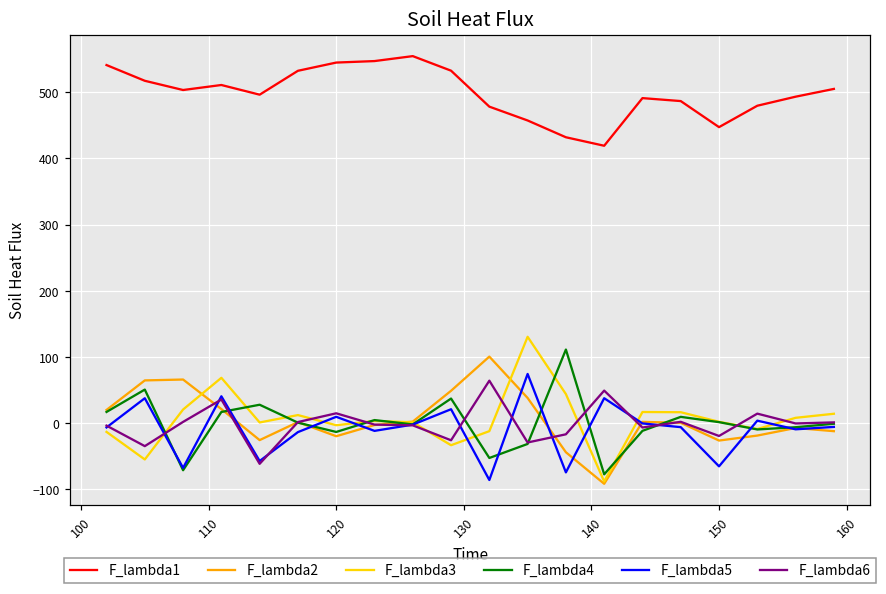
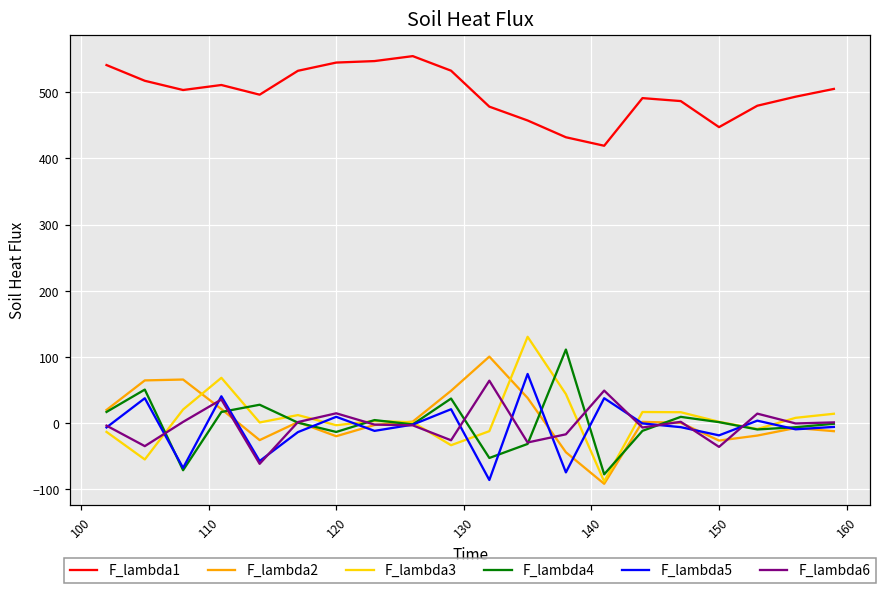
  {
    "F_lambda1": {
      "120": 540,
      "150": 450
    },
    "F_lambda4": {
      "120": -10
    },
    "F_lambda5": {
      "120": 10,
-     "150": -70
+     "150": -20
    },
    "F_lambda6": {
      "120": 10,
-     "150": -20
+     "150": -40
    }
  }
